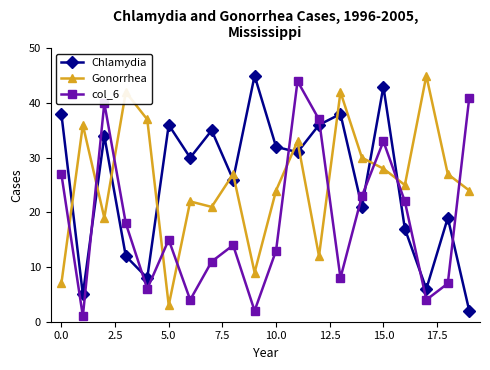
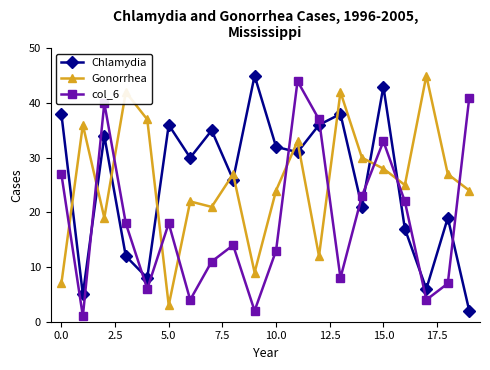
  {
    "Chlamydia": {
      "0.0": 38,
      "5.0": 36,
      "10.0": 32,
      "15.0": 43
    },
    "Gonorrhea": {
      "0.0": 7,
      "5.0": 3,
      "10.0": 24,
      "15.0": 28
    },
    "col_6": {
      "0.0": 27,
-     "5.0": 15,
+     "5.0": 18,
      "10.0": 13,
      "15.0": 33
    }
  }
